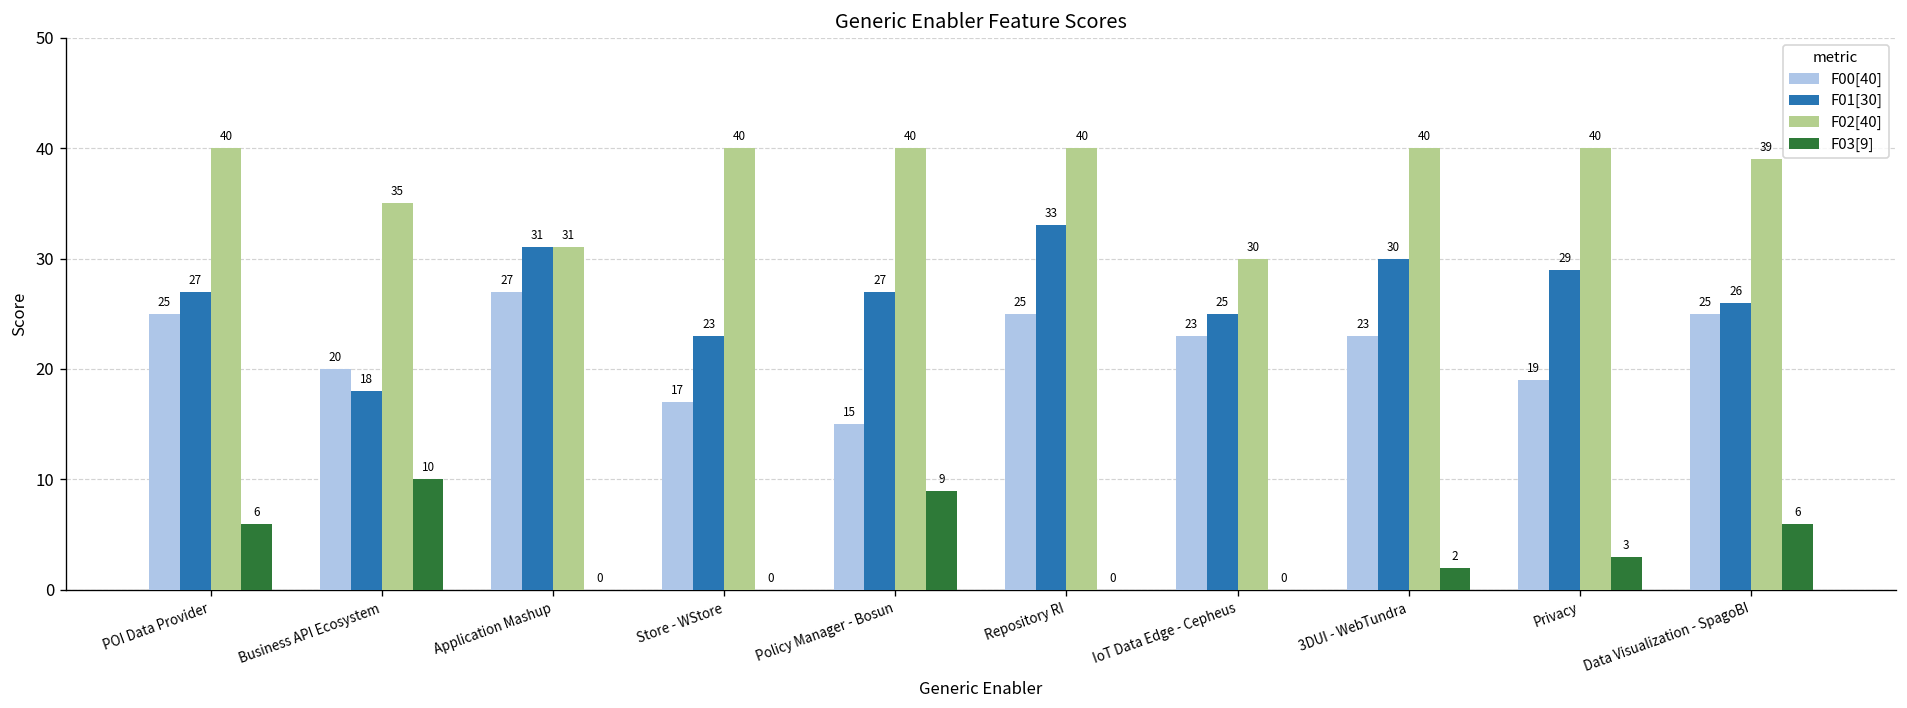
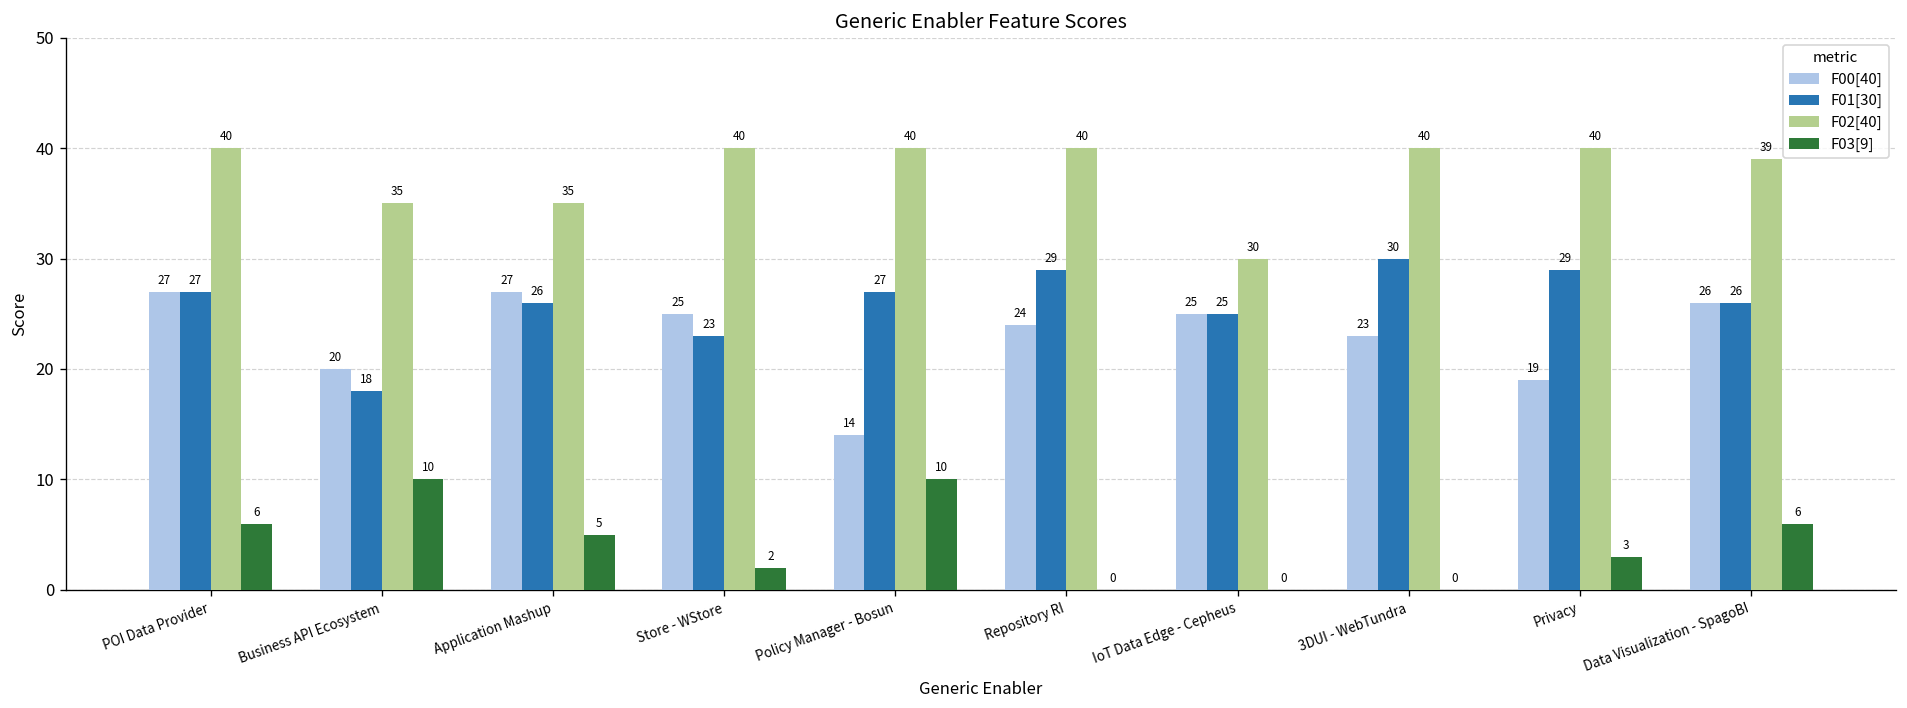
  {
    "F00[40]": {
-     "POI Data Provider": 25,
+     "POI Data Provider": 27,
      "Business API Ecosystem": 20,
      "Application Mashup": 27,
-     "Store - WStore": 17,
-     "Policy Manager - Bosun": 15,
-     "Repository RI": 25,
-     "IoT Data Edge - Cepheus": 23,
+     "Store - WStore": 25,
+     "Policy Manager - Bosun": 14,
+     "Repository RI": 24,
+     "IoT Data Edge - Cepheus": 25,
      "3DUI - WebTundra": 23,
      "Privacy": 19,
-     "Data Visualization - SpagoBI": 25
+     "Data Visualization - SpagoBI": 26
    },
    "F01[30]": {
      "POI Data Provider": 27,
      "Business API Ecosystem": 18,
-     "Application Mashup": 31,
+     "Application Mashup": 26,
      "Store - WStore": 23,
      "Policy Manager - Bosun": 27,
-     "Repository RI": 33,
+     "Repository RI": 29,
      "IoT Data Edge - Cepheus": 25,
      "3DUI - WebTundra": 30,
      "Privacy": 29,
      "Data Visualization - SpagoBI": 26
    },
    "F02[40]": {
      "POI Data Provider": 40,
      "Business API Ecosystem": 35,
-     "Application Mashup": 31,
+     "Application Mashup": 35,
      "Store - WStore": 40,
      "Policy Manager - Bosun": 40,
      "Repository RI": 40,
      "IoT Data Edge - Cepheus": 30,
      "3DUI - WebTundra": 40,
      "Privacy": 40,
      "Data Visualization - SpagoBI": 39
    },
    "F03[9]": {
      "POI Data Provider": 6,
      "Business API Ecosystem": 10,
-     "Application Mashup": 0,
-     "Store - WStore": 0,
-     "Policy Manager - Bosun": 9,
+     "Application Mashup": 5,
+     "Store - WStore": 2,
+     "Policy Manager - Bosun": 10,
      "Repository RI": 0,
      "IoT Data Edge - Cepheus": 0,
-     "3DUI - WebTundra": 2,
+     "3DUI - WebTundra": 0,
      "Privacy": 3,
      "Data Visualization - SpagoBI": 6
    }
  }
